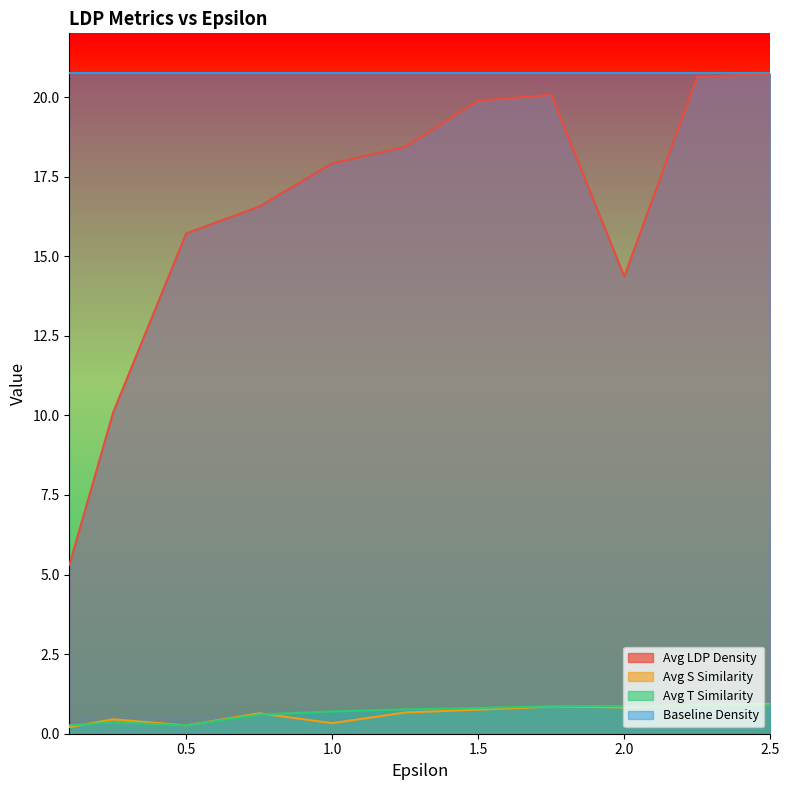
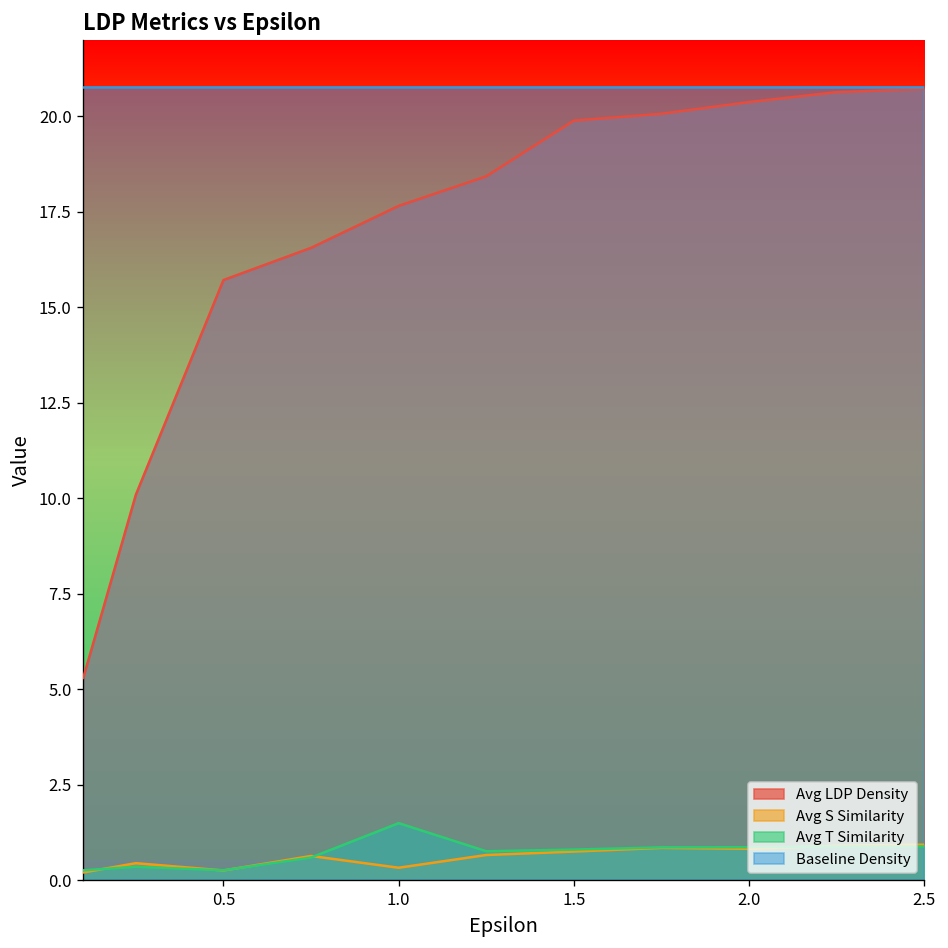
  {
    "Avg LDP Density": {
      "0.5": 15.7,
-     "1.0": 17.9,
+     "1.0": 17.7,
      "1.5": 19.9,
-     "2.0": 14.4
+     "2.0": 20.4
    },
    "Avg T Similarity": {
-     "1.0": 0.7
+     "1.0": 1.5
    },
    "Baseline Density": {
      "0.5": 20.8,
      "1.0": 20.8,
      "1.5": 20.8,
      "2.0": 20.8
    }
  }
